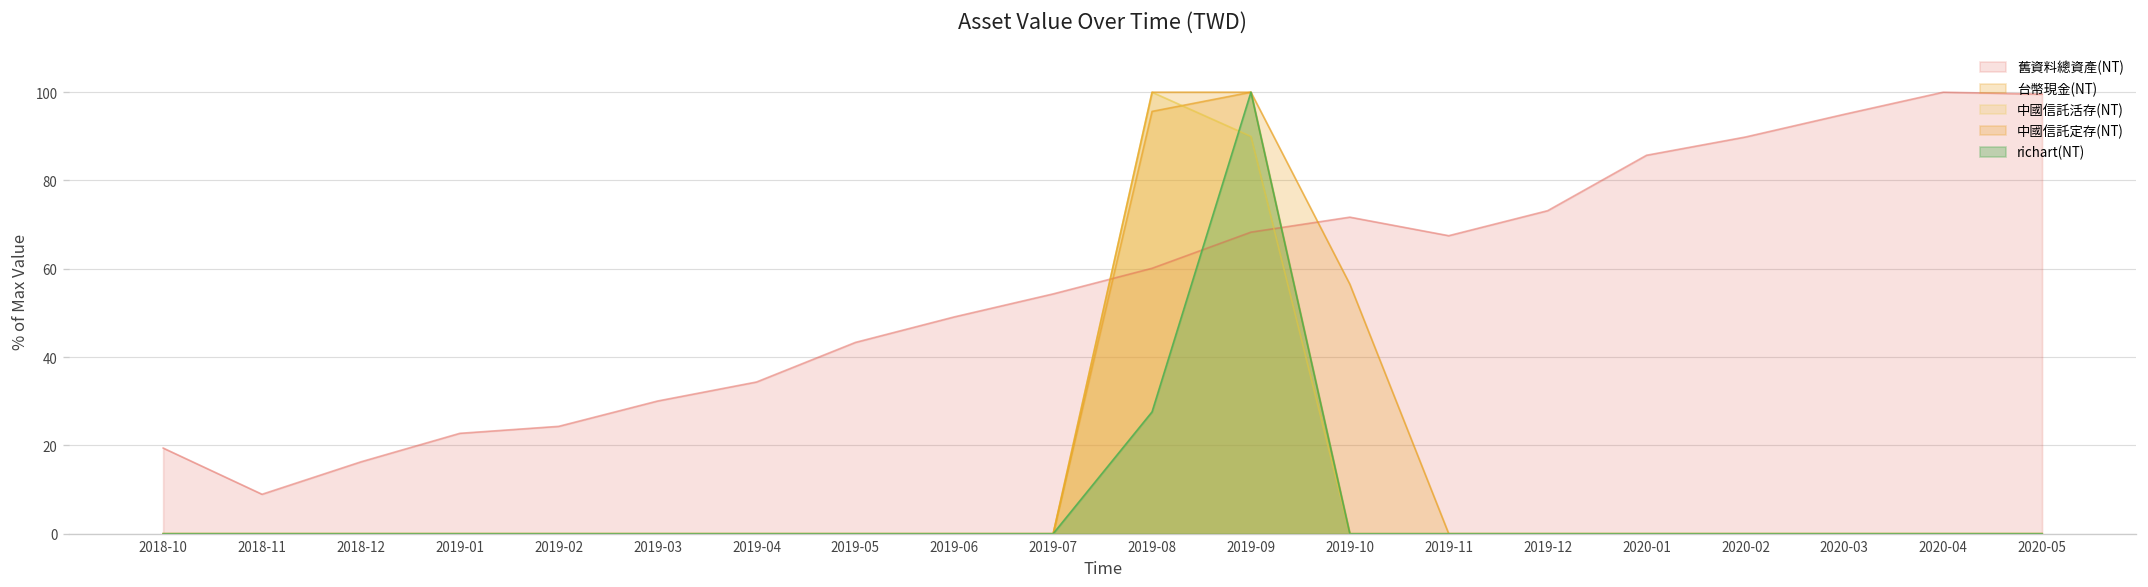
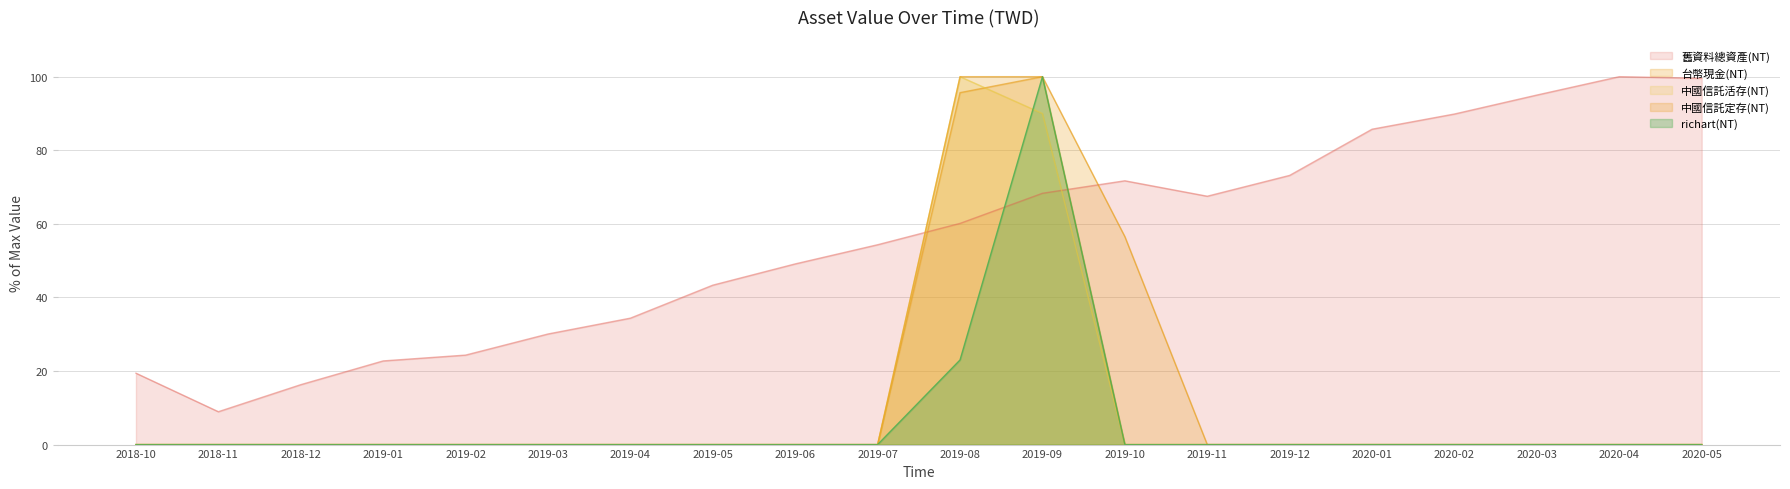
  {
    "richart(NT)": {
-     "2019-08": 28
+     "2019-08": 23
    }
  }
